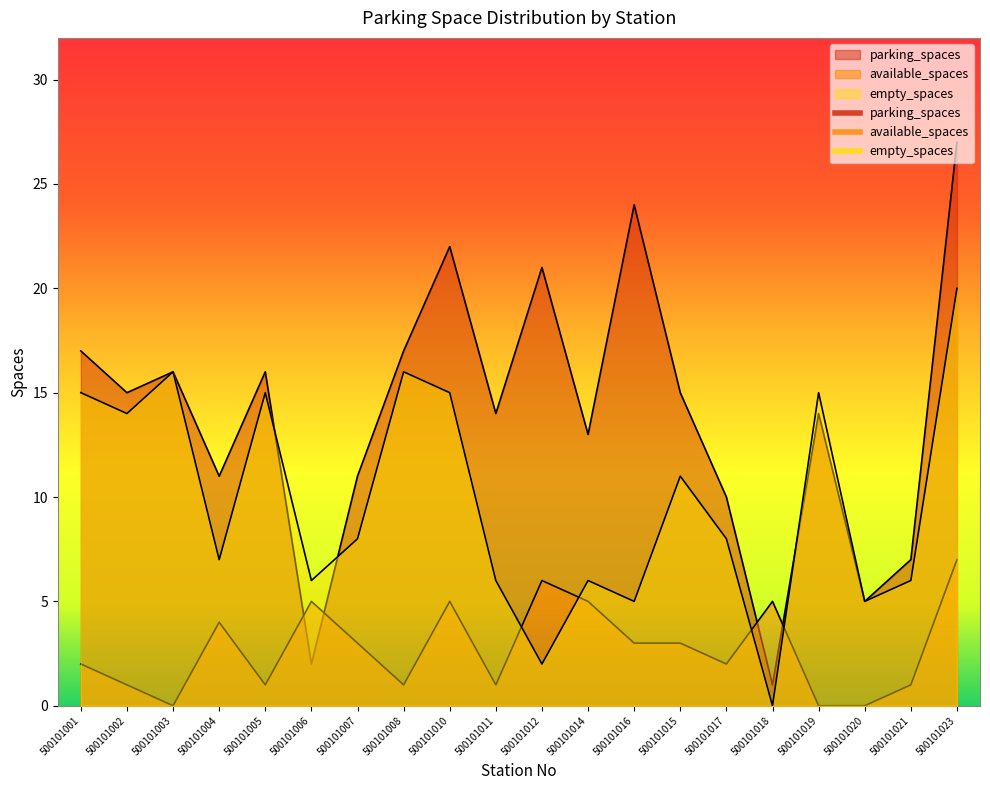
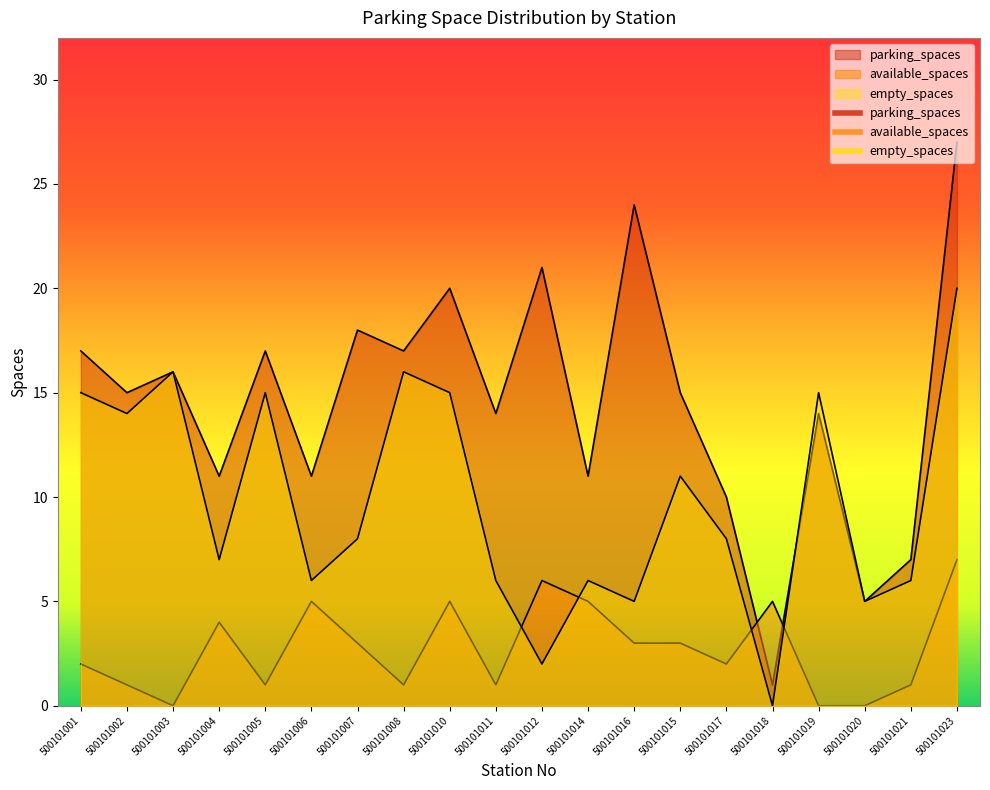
  {
    "parking_spaces": {
      "500101001": 17,
      "500101002": 15,
      "500101004": 11,
-     "500101005": 16,
-     "500101006": 2,
-     "500101007": 11,
+     "500101005": 17,
+     "500101006": 11,
+     "500101007": 18,
      "500101008": 17,
-     "500101010": 22,
+     "500101010": 20,
      "500101011": 14,
      "500101012": 21,
-     "500101014": 13,
+     "500101014": 11,
      "500101016": 24,
      "500101015": 15,
      "500101017": 10,
      "500101018": 1,
      "500101019": 14,
      "500101021": 7
    }
  }
